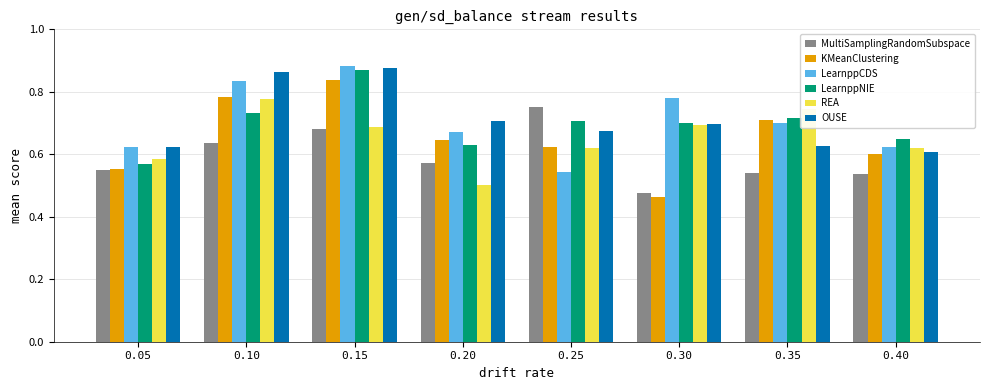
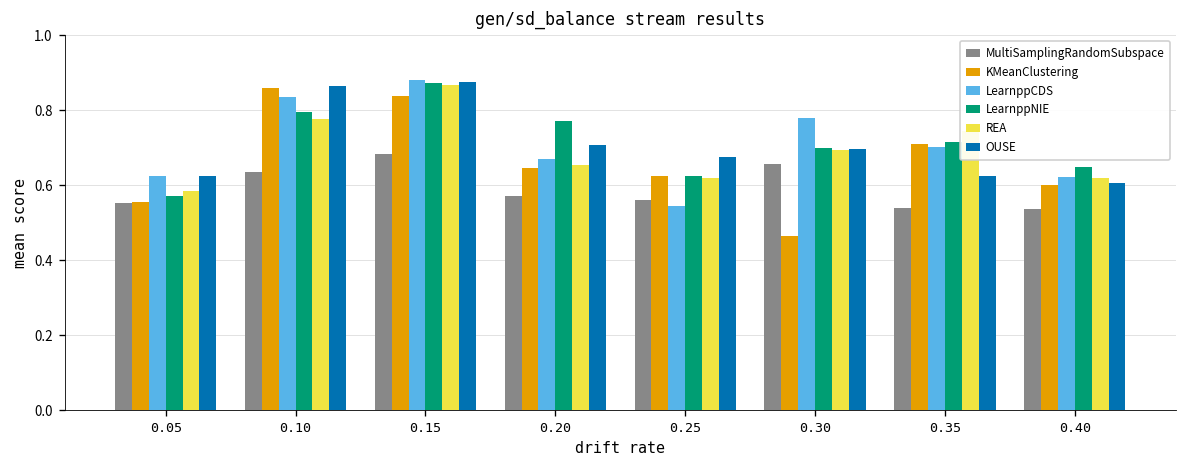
  {
    "MultiSamplingRandomSubspace": {
      "0.05": 0.55,
      "0.10": 0.63,
      "0.15": 0.68,
      "0.20": 0.57,
-     "0.25": 0.75,
-     "0.30": 0.48,
+     "0.25": 0.56,
+     "0.30": 0.66,
      "0.35": 0.54,
      "0.40": 0.54
    },
    "KMeanClustering": {
      "0.05": 0.55,
-     "0.10": 0.78,
+     "0.10": 0.86,
      "0.15": 0.84,
      "0.20": 0.64,
      "0.25": 0.62,
      "0.30": 0.46,
      "0.35": 0.71,
      "0.40": 0.60
    },
    "LearnppCDS": {
      "0.05": 0.62,
      "0.10": 0.84,
      "0.15": 0.88,
      "0.20": 0.67,
      "0.25": 0.54,
      "0.30": 0.78,
      "0.35": 0.70,
      "0.40": 0.62
    },
    "LearnppNIE": {
      "0.05": 0.57,
-     "0.10": 0.73,
+     "0.10": 0.79,
      "0.15": 0.87,
-     "0.20": 0.63,
-     "0.25": 0.71,
+     "0.20": 0.77,
+     "0.25": 0.62,
      "0.30": 0.70,
      "0.35": 0.72,
      "0.40": 0.65
    },
    "REA": {
      "0.05": 0.58,
      "0.10": 0.78,
-     "0.15": 0.69,
-     "0.20": 0.50,
+     "0.15": 0.87,
+     "0.20": 0.65,
      "0.25": 0.62,
      "0.30": 0.69,
      "0.40": 0.62
    },
    "OUSE": {
      "0.05": 0.62,
      "0.10": 0.86,
      "0.15": 0.88,
      "0.20": 0.71,
      "0.25": 0.68,
      "0.30": 0.70,
      "0.35": 0.63,
      "0.40": 0.61
    }
  }
